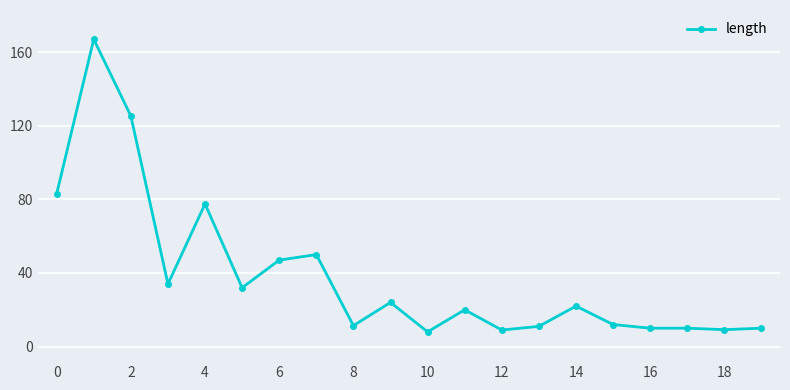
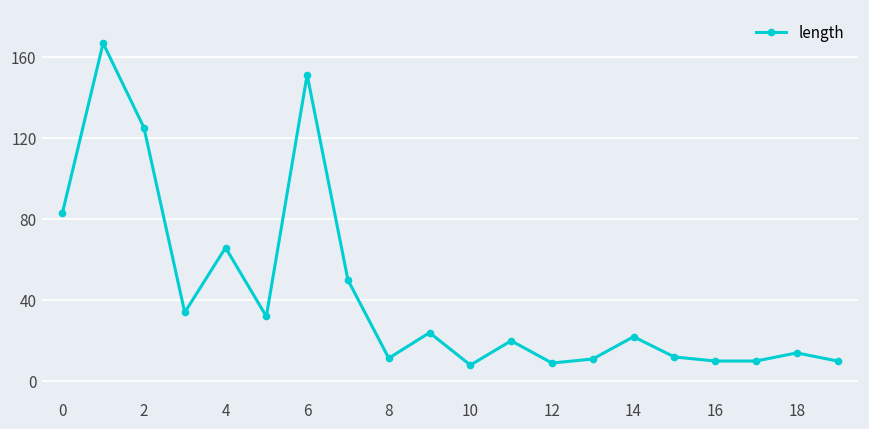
  {
    "0": 83,
    "2": 125,
-   "4": 78,
-   "6": 47,
+   "4": 66,
+   "6": 151,
    "8": 11,
    "10": 8,
    "12": 9,
    "14": 22,
    "16": 10,
-   "18": 9
+   "18": 14
  }
